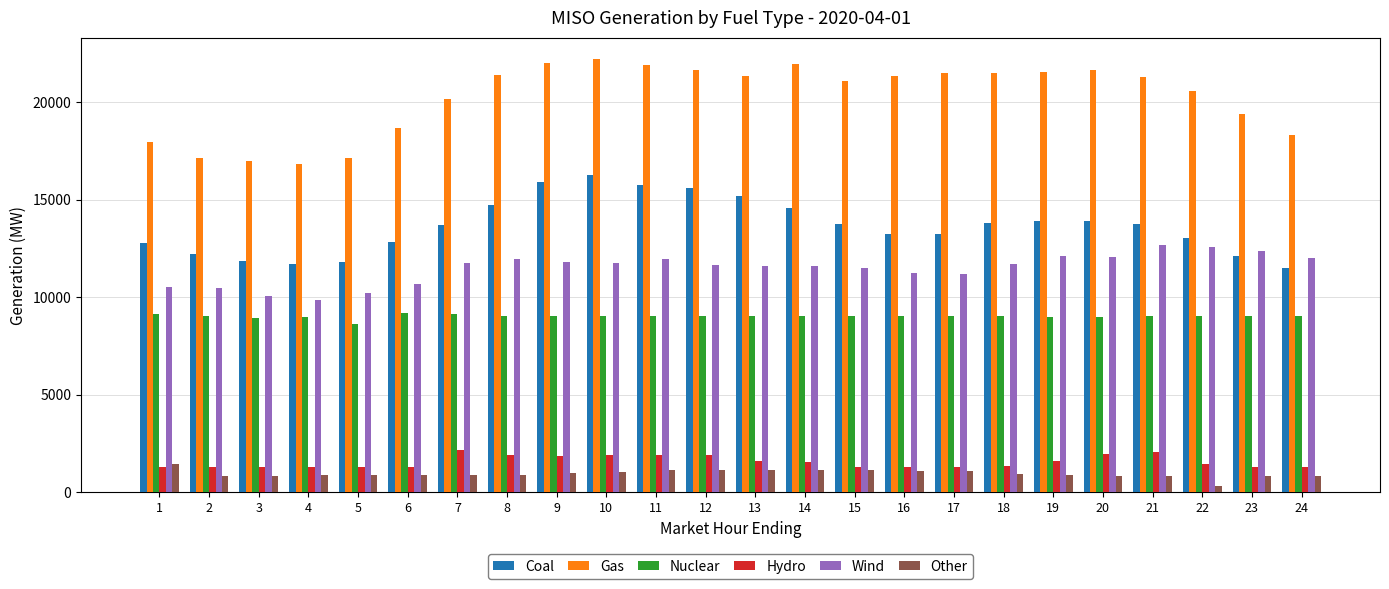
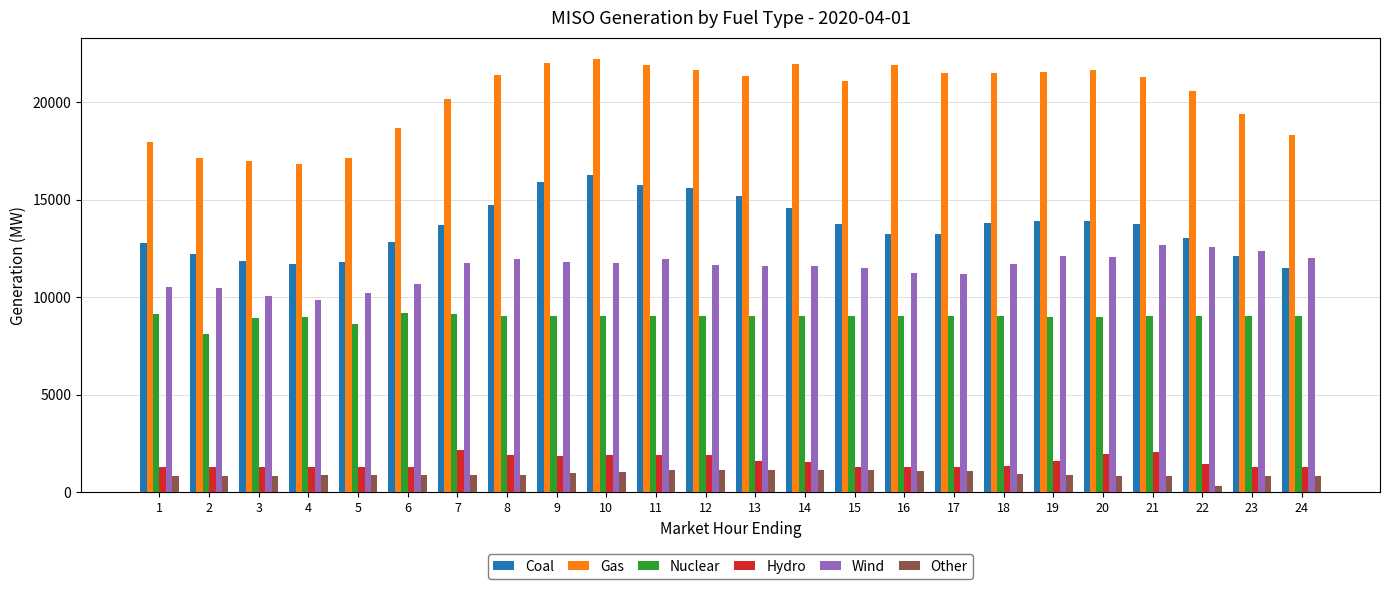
  {
    "Coal": {
      "1": 12800,
      "2": 12200,
      "3": 11900,
      "4": 11700,
      "5": 11800,
      "6": 12800,
      "7": 13700,
      "8": 14700,
      "9": 15900,
      "10": 16300,
      "11": 15800,
      "12": 15600,
      "13": 15200,
      "14": 14600,
      "15": 13800,
      "16": 13200,
      "17": 13200,
      "18": 13800,
      "19": 13900,
      "20": 13900,
      "21": 13700,
      "22": 13000,
      "23": 12100,
      "24": 11500
    },
    "Gas": {
      "1": 18000,
      "2": 17100,
      "3": 17000,
      "4": 16800,
      "5": 17100,
      "6": 18700,
      "7": 20200,
      "8": 21400,
      "9": 22000,
      "10": 22200,
      "11": 21900,
      "12": 21600,
      "13": 21300,
      "14": 21900,
      "15": 21100,
-     "16": 21300,
+     "16": 21900,
      "17": 21500,
      "18": 21500,
      "19": 21500,
      "20": 21600,
      "21": 21300,
      "22": 20600,
      "23": 19400,
      "24": 18300
    },
    "Nuclear": {
      "1": 9200,
-     "2": 9000,
+     "2": 8100,
      "3": 8900,
      "4": 9000,
      "5": 8600,
      "6": 9200,
      "7": 9200,
      "8": 9000,
      "9": 9000,
      "10": 9000,
      "11": 9000,
      "12": 9000,
      "13": 9000,
      "14": 9000,
      "15": 9000,
      "16": 9000,
      "17": 9000,
      "18": 9000,
      "19": 9000,
      "20": 9000,
      "21": 9000,
      "22": 9000,
      "23": 9000,
      "24": 9000
    },
    "Hydro": {
      "1": 1300,
      "2": 1300,
      "3": 1300,
      "4": 1300,
      "5": 1300,
      "6": 1300,
      "7": 2100,
      "8": 1900,
      "9": 1900,
      "10": 1900,
      "11": 1900,
      "12": 1900,
      "13": 1600,
      "14": 1500,
      "15": 1300,
      "16": 1300,
      "17": 1300,
      "18": 1400,
      "19": 1600,
      "20": 2000,
      "21": 2100,
      "22": 1500,
      "23": 1300,
      "24": 1300
    },
    "Wind": {
      "1": 10500,
      "2": 10500,
      "3": 10100,
      "4": 9900,
      "5": 10200,
      "6": 10700,
      "7": 11700,
      "8": 12000,
      "9": 11800,
      "10": 11700,
      "11": 12000,
      "12": 11700,
      "13": 11600,
      "14": 11600,
      "15": 11500,
      "16": 11300,
      "17": 11200,
      "18": 11700,
      "19": 12100,
      "20": 12100,
      "21": 12700,
      "22": 12600,
      "23": 12400,
      "24": 12000
    },
    "Other": {
-     "1": 1500,
+     "1": 900,
      "2": 900,
      "3": 900,
      "4": 900,
      "5": 900,
      "6": 900,
      "7": 900,
      "8": 900,
      "9": 1000,
      "10": 1100,
      "11": 1100,
      "12": 1200,
      "13": 1200,
      "14": 1100,
      "15": 1100,
      "16": 1100,
      "17": 1100,
      "18": 900,
      "19": 900,
      "20": 800,
      "21": 800,
      "22": 300,
      "23": 900,
      "24": 800
    }
  }
